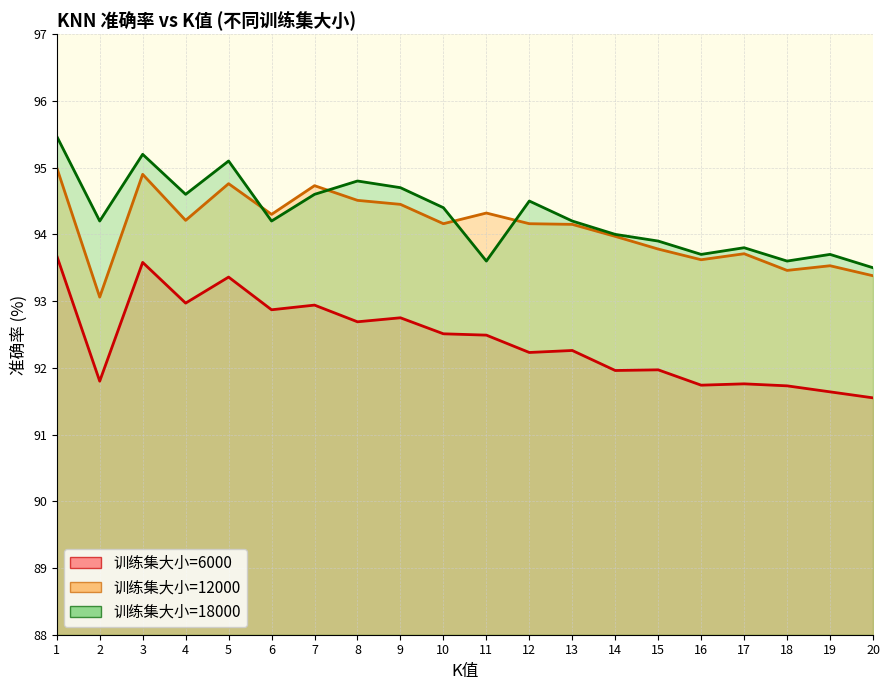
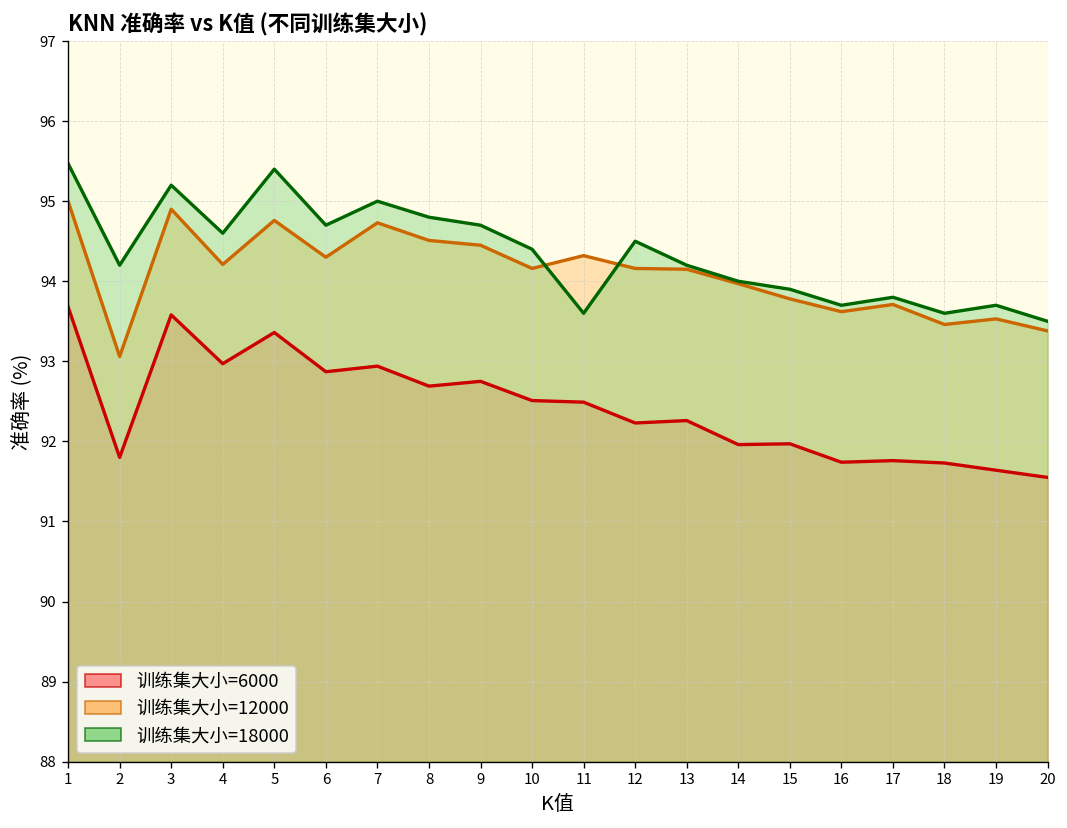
  {
    "训练集大小=18000": {
      "1": 95.5,
      "2": 94.2,
      "3": 95.2,
      "4": 94.6,
-     "5": 95.1,
-     "6": 94.2,
-     "7": 94.6,
+     "5": 95.4,
+     "6": 94.7,
+     "7": 95.0,
      "8": 94.8,
      "9": 94.7,
      "10": 94.4,
      "11": 93.6,
      "12": 94.5,
      "13": 94.2,
      "15": 93.9,
      "16": 93.7,
      "17": 93.8,
      "18": 93.6,
      "19": 93.7,
      "20": 93.5
    }
  }
